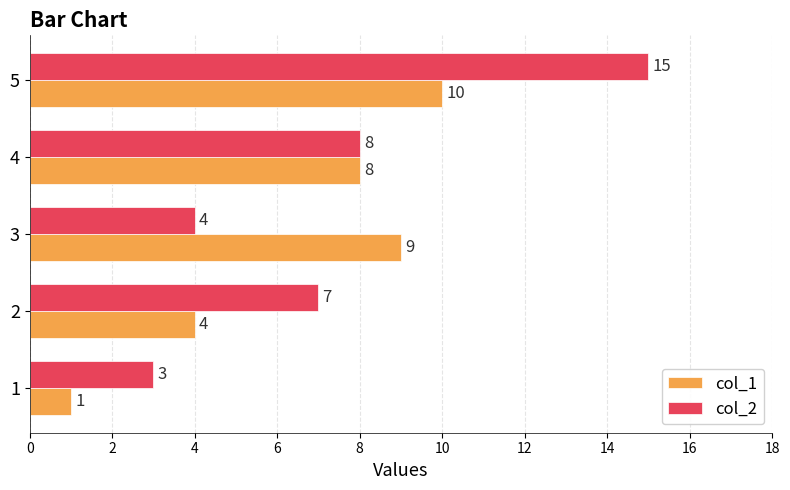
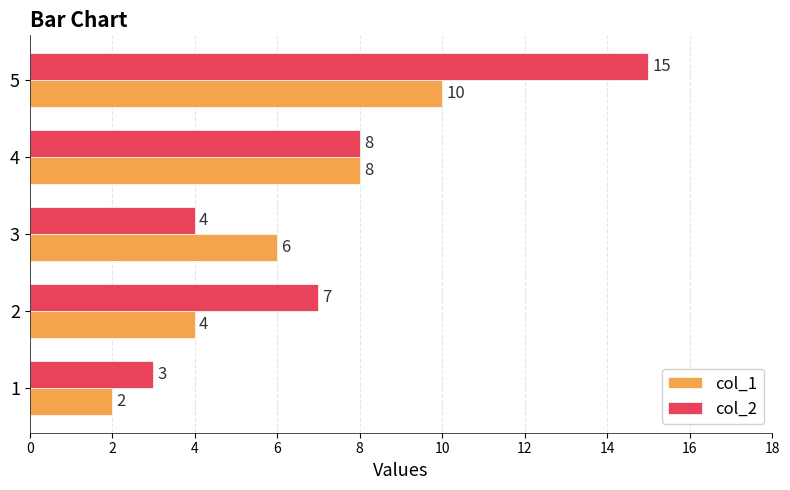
  {
    "col_1": {
      "5": 10,
      "4": 8,
-     "3": 9,
+     "3": 6,
      "2": 4,
-     "1": 1
+     "1": 2
    },
    "col_2": {
      "5": 15,
      "4": 8,
      "3": 4,
      "2": 7,
      "1": 3
    }
  }
